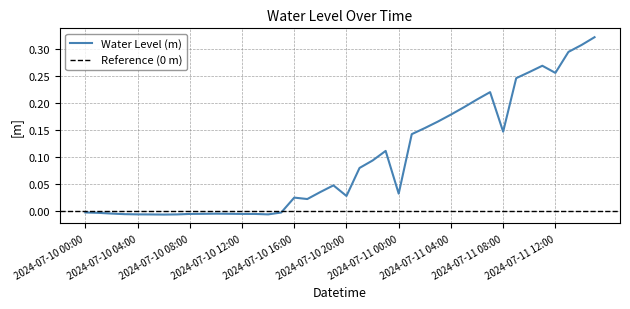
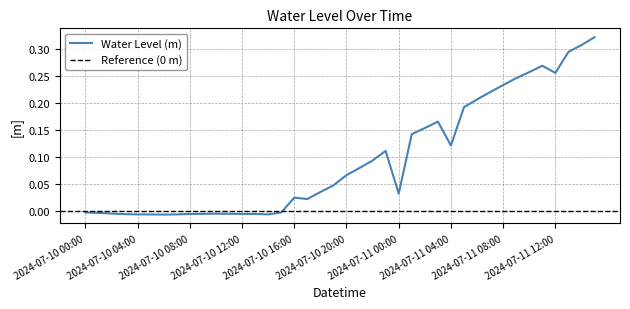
  {
    "2024-07-10 00:00": 0.00,
    "2024-07-10 04:00": -0.01,
    "2024-07-10 08:00": -0.01,
    "2024-07-10 12:00": -0.01,
    "2024-07-10 16:00": 0.02,
-   "2024-07-10 20:00": 0.03,
+   "2024-07-10 20:00": 0.07,
    "2024-07-11 00:00": 0.03,
-   "2024-07-11 04:00": 0.18,
-   "2024-07-11 08:00": 0.15,
+   "2024-07-11 04:00": 0.12,
+   "2024-07-11 08:00": 0.23,
    "2024-07-11 12:00": 0.26
  }
